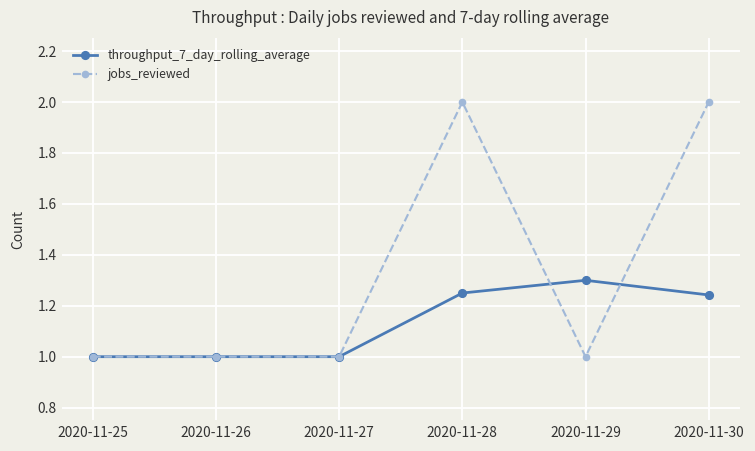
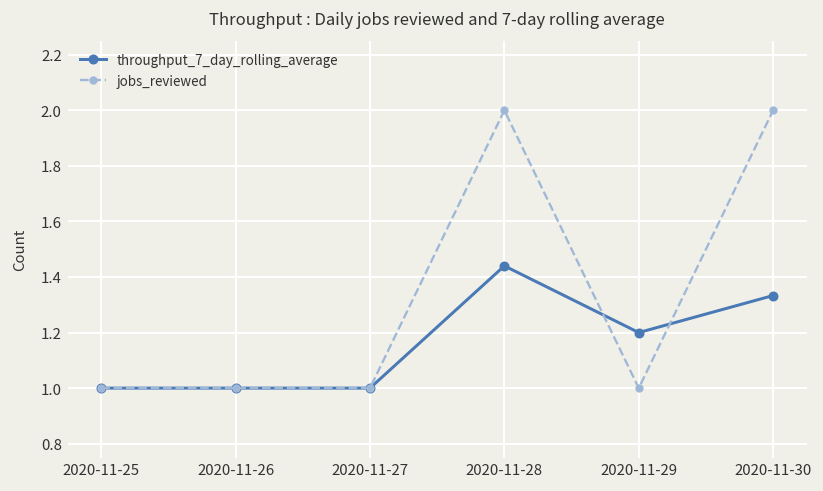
  {
    "throughput_7_day_rolling_average": {
-     "2020-11-28": 1.25,
-     "2020-11-29": 1.3,
-     "2020-11-30": 1.24
+     "2020-11-28": 1.44,
+     "2020-11-29": 1.2,
+     "2020-11-30": 1.33
    },
    "jobs_reviewed": {
      "2020-11-28": 2.00,
      "2020-11-29": 1.00,
      "2020-11-30": 2.00
    }
  }
